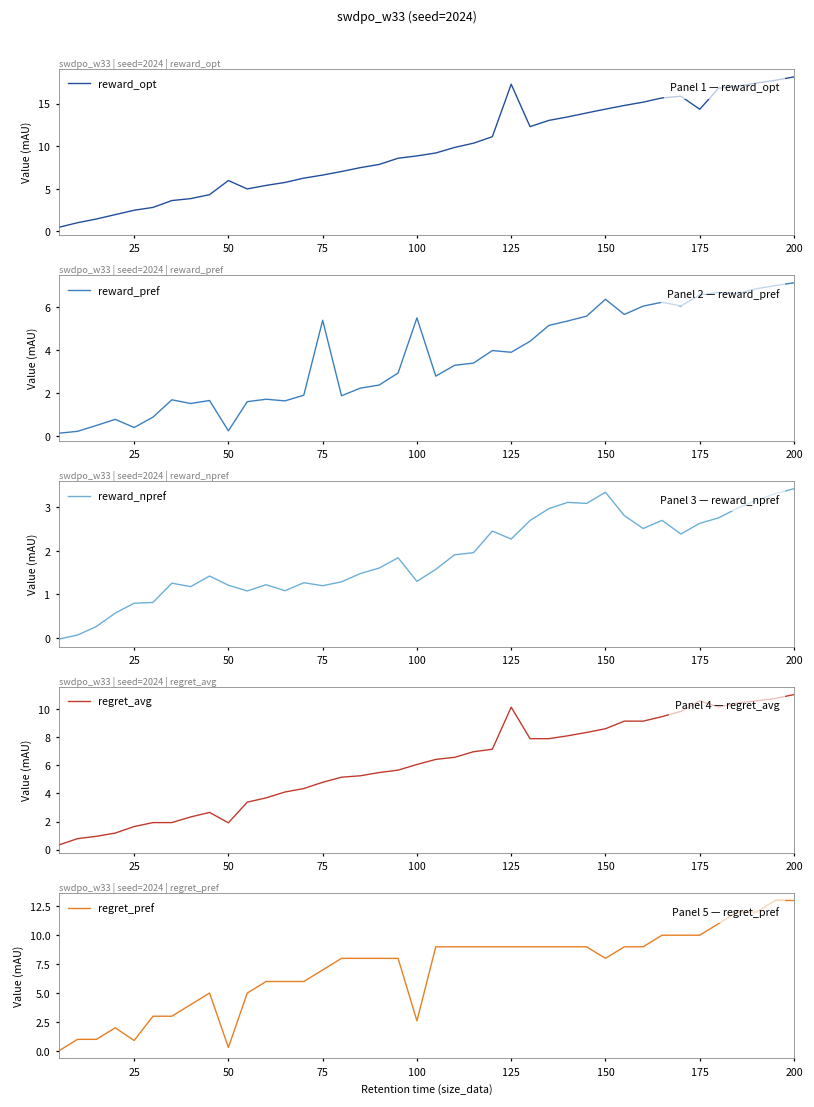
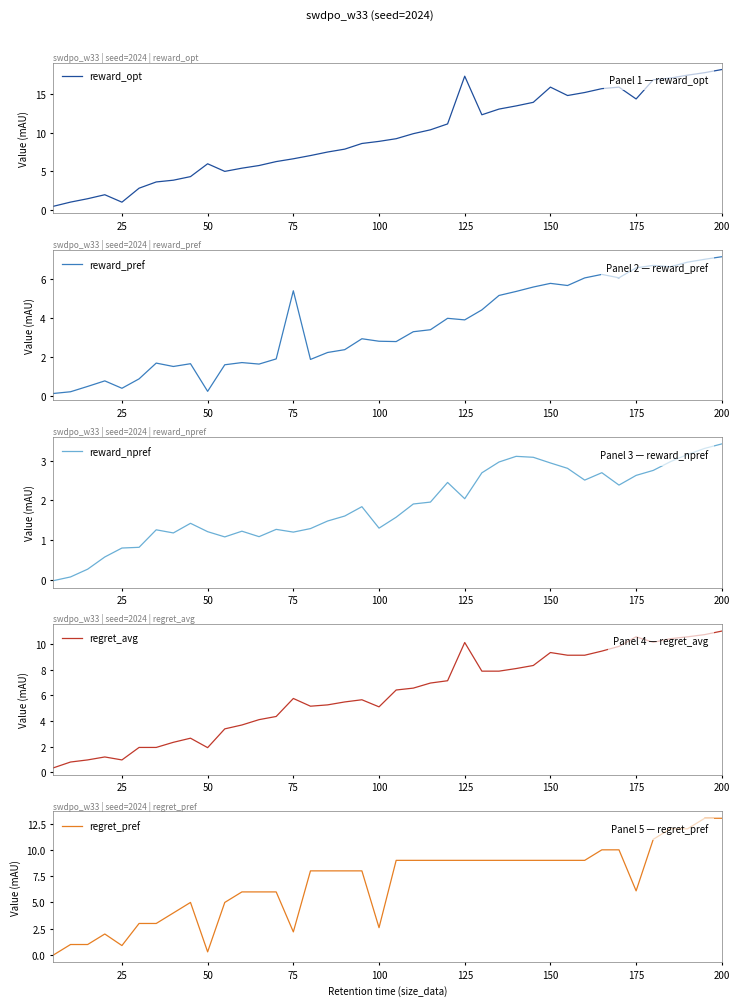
  {
    "swdpo_w33 | seed=2024 | reward_opt": {
-     "25": 2,
+     "25": 1,
      "50": 6,
      "75": 7,
      "100": 9,
      "125": 17,
-     "150": 14,
+     "150": 16,
      "175": 14,
      "200": 18
    },
    "swdpo_w33 | seed=2024 | reward_pref": {
      "25": 0.4,
      "50": 0.2,
      "75": 5.4,
-     "100": 5.5,
+     "100": 2.8,
      "125": 3.9,
-     "150": 6.4,
+     "150": 5.8,
      "200": 7.1
    },
    "swdpo_w33 | seed=2024 | reward_npref": {
      "25": 0.8,
      "50": 1.2,
      "75": 1.2,
      "100": 1.3,
-     "125": 2.3,
-     "150": 3.3,
+     "125": 2.0,
+     "150": 2.9,
      "200": 3.4
    },
    "swdpo_w33 | seed=2024 | regret_avg": {
-     "25": 1.6,
+     "25": 1.0,
      "50": 1.9,
-     "75": 4.8,
-     "100": 6.1,
+     "75": 5.8,
+     "100": 5.1,
      "125": 10.1,
-     "150": 8.6,
+     "150": 9.3,
      "200": 11.0
    },
    "swdpo_w33 | seed=2024 | regret_pref": {
      "25": 0.9,
      "50": 0.3,
-     "75": 7.0,
+     "75": 2.2,
      "100": 2.6,
      "125": 9.0,
-     "150": 8,
-     "175": 10.0,
+     "150": 9,
+     "175": 6.1,
      "200": 13.0
    }
  }
